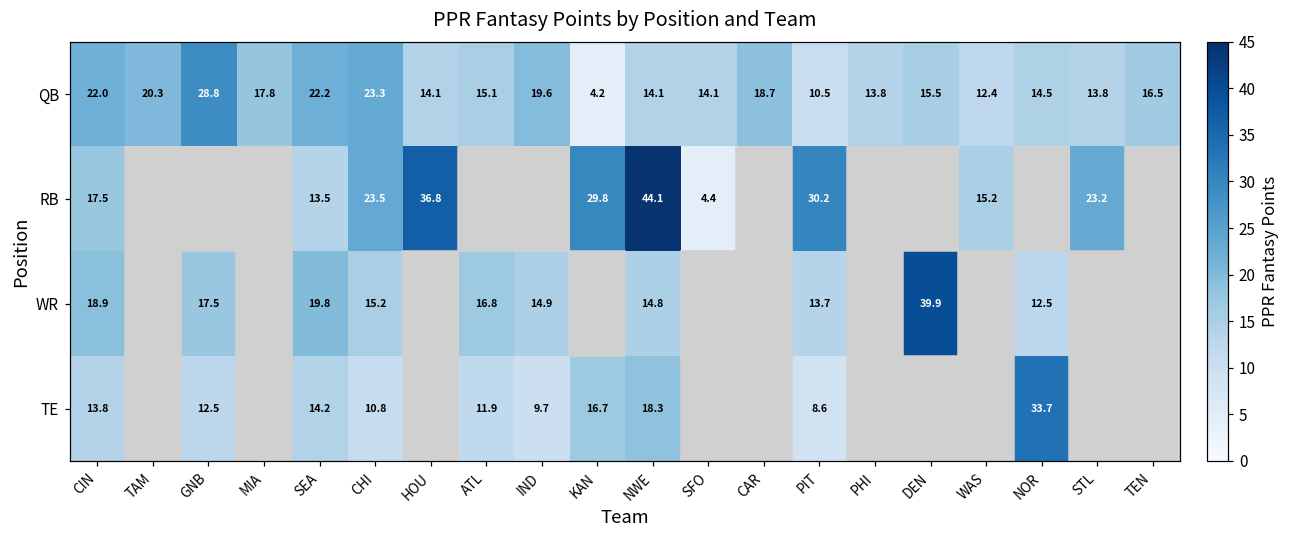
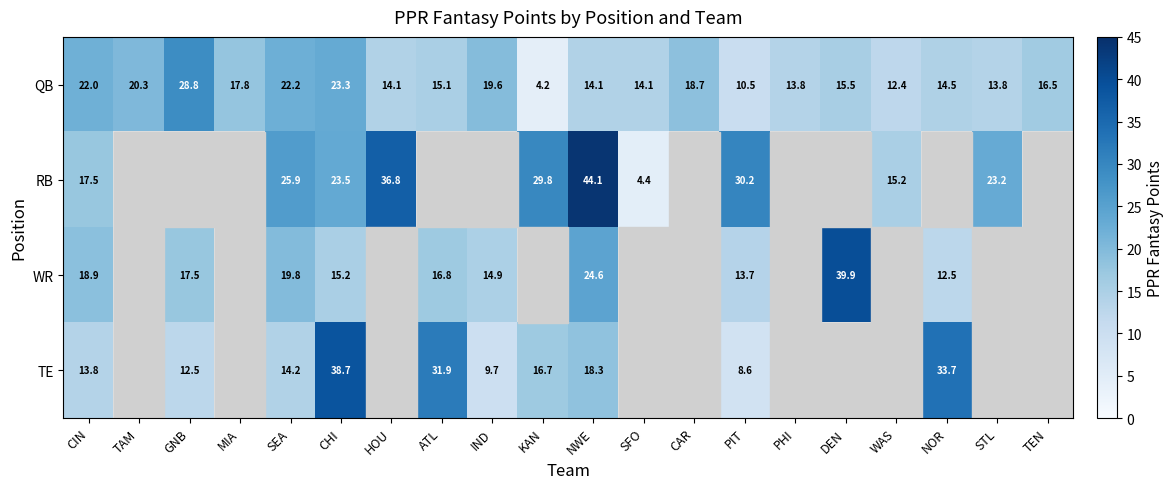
  {
    "QB": {
      "CIN": 22.0,
      "TAM": 20.3,
      "GNB": 28.8,
      "MIA": 17.8,
      "SEA": 22.2,
      "CHI": 23.3,
      "HOU": 14.1,
      "ATL": 15.1,
      "IND": 19.6,
      "KAN": 4.2,
      "NWE": 14.1,
      "SFO": 14.1,
      "CAR": 18.7,
      "PIT": 10.5,
      "PHI": 13.8,
      "DEN": 15.5,
      "WAS": 12.4,
      "NOR": 14.5,
      "STL": 13.8,
      "TEN": 16.5
    },
    "RB": {
      "CIN": 17.5,
-     "SEA": 13.5,
+     "SEA": 25.9,
      "CHI": 23.5,
      "HOU": 36.8,
      "KAN": 29.8,
      "NWE": 44.1,
      "SFO": 4.4,
      "PIT": 30.2,
      "WAS": 15.2,
      "STL": 23.2
    },
    "WR": {
      "CIN": 18.9,
      "GNB": 17.5,
      "SEA": 19.8,
      "CHI": 15.2,
      "ATL": 16.8,
      "IND": 14.9,
-     "NWE": 14.8,
+     "NWE": 24.6,
      "PIT": 13.7,
      "DEN": 39.9,
      "NOR": 12.5
    },
    "TE": {
      "CIN": 13.8,
      "GNB": 12.5,
      "SEA": 14.2,
-     "CHI": 10.8,
-     "ATL": 11.9,
+     "CHI": 38.7,
+     "ATL": 31.9,
      "IND": 9.7,
      "KAN": 16.7,
      "NWE": 18.3,
      "PIT": 8.6,
      "NOR": 33.7
    }
  }
